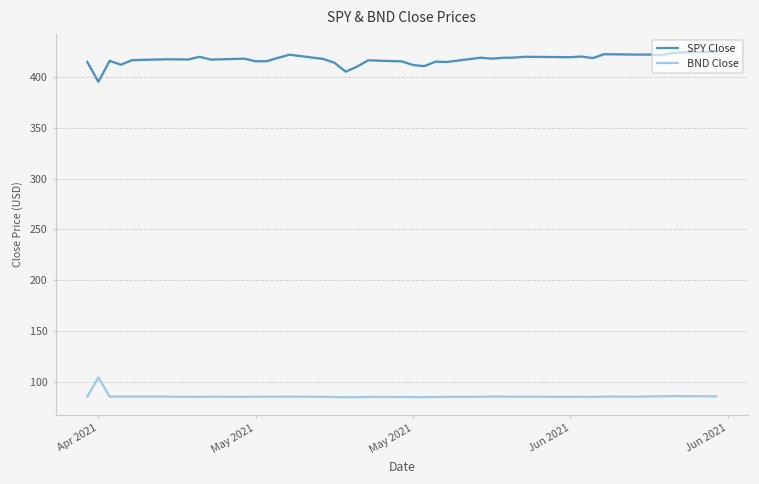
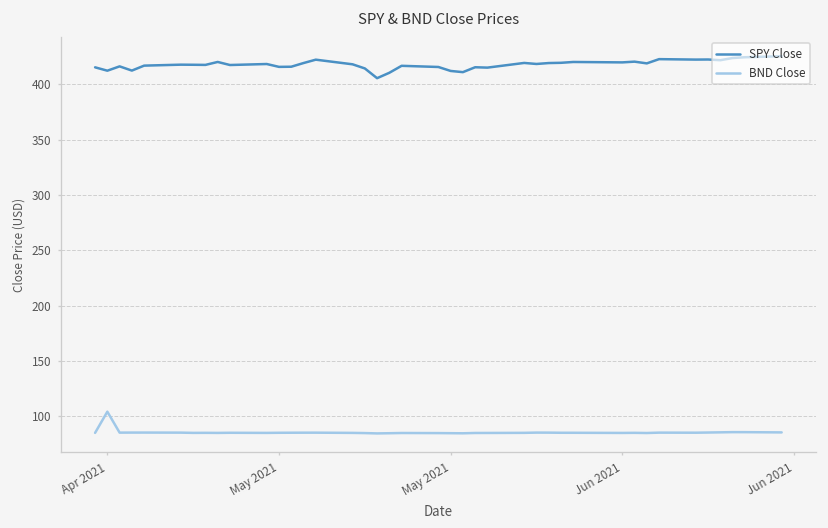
  {
    "SPY Close": {
-     "Apr 2021": 400,
+     "Apr 2021": 410,
      "Jun 2021": 420
    },
    "BND Close": {
      "Apr 2021": 100,
      "Jun 2021": 90
    }
  }
